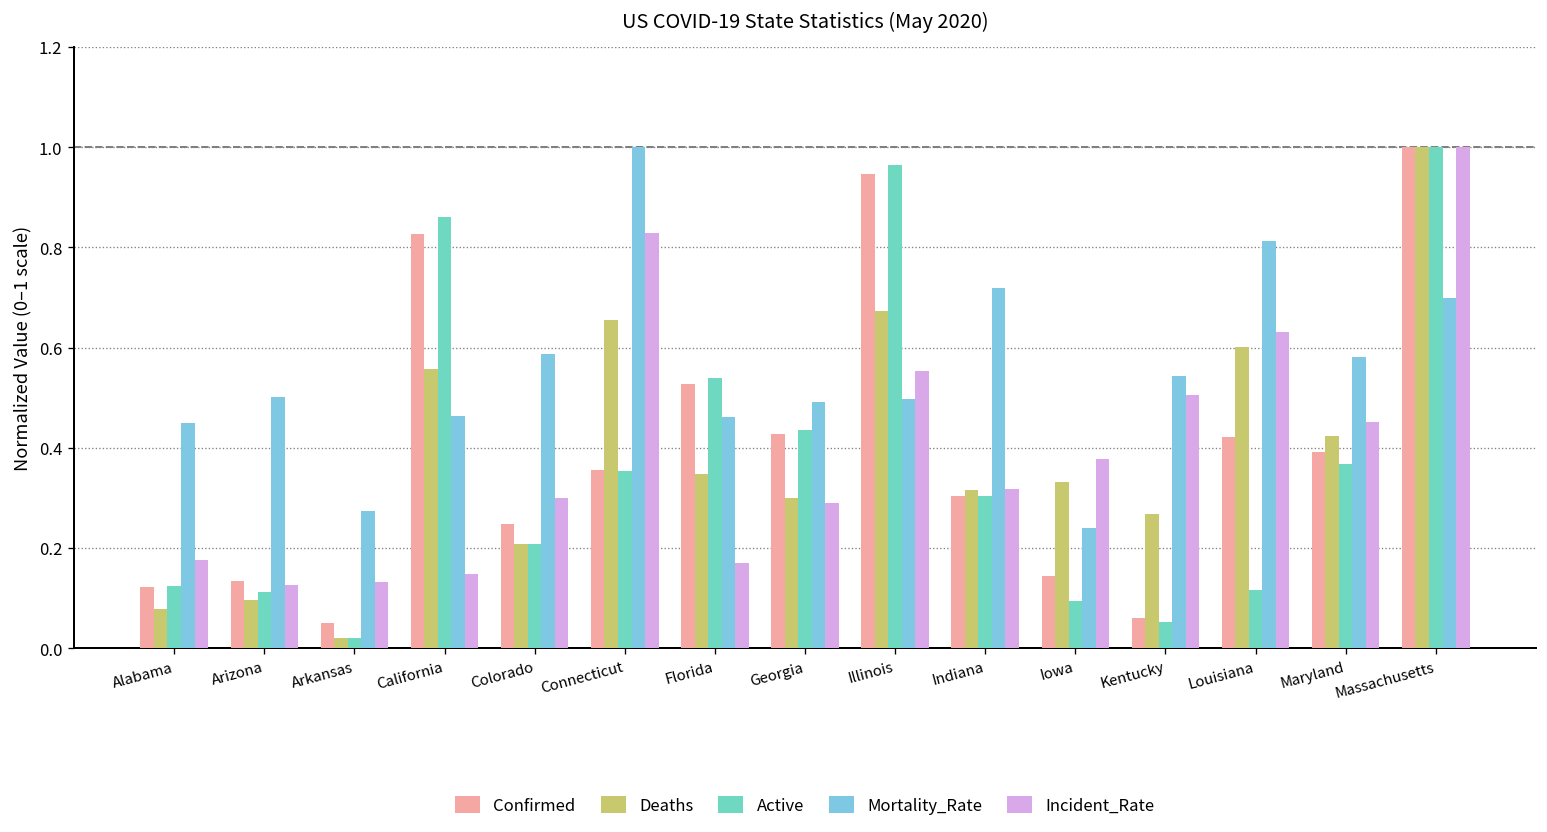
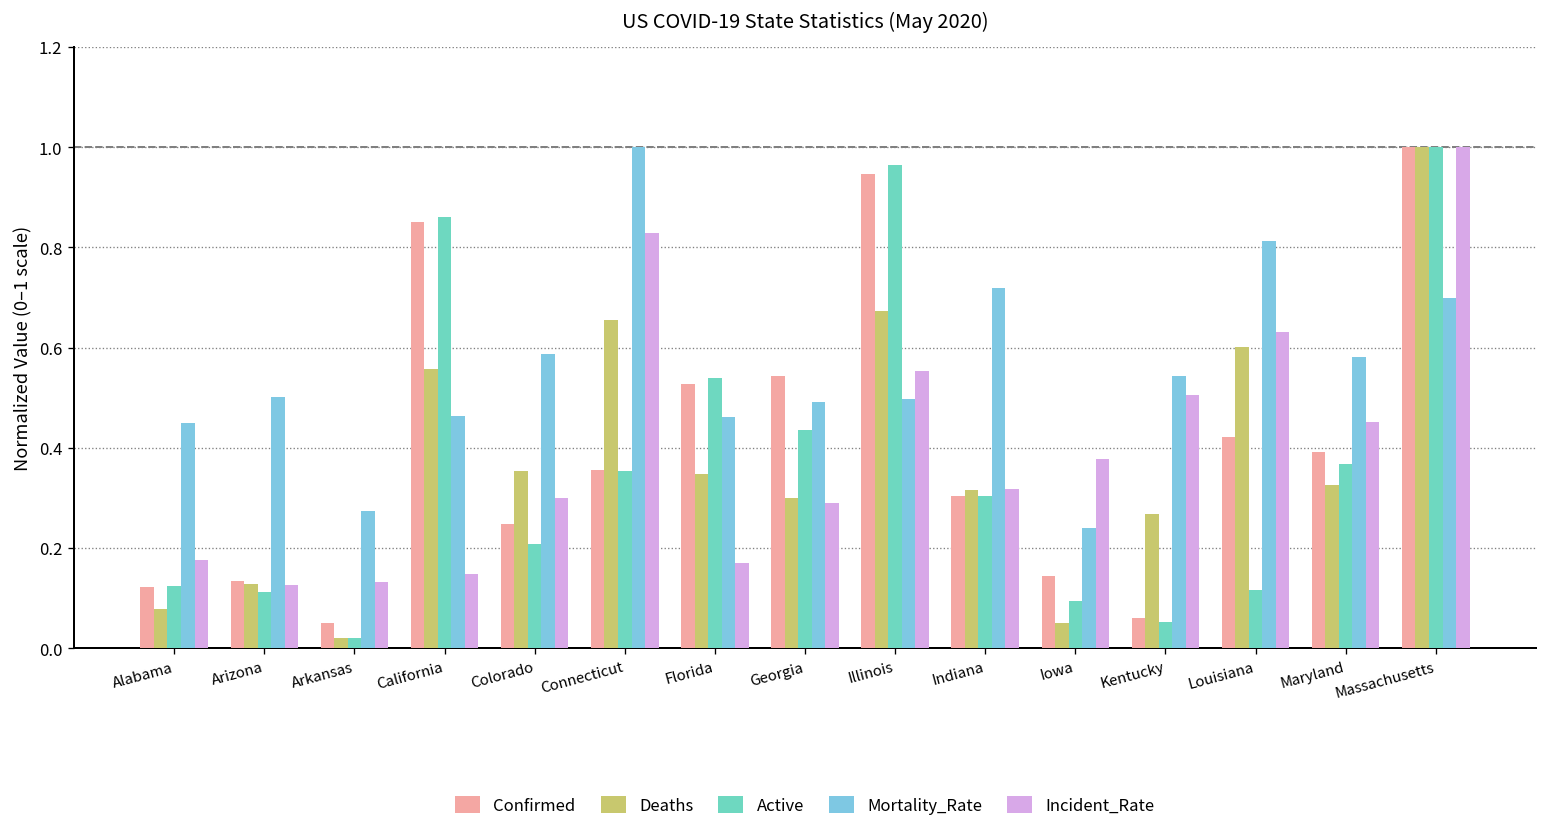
  {
    "Confirmed": {
      "Alabama": 0.12,
      "Arizona": 0.13,
      "Arkansas": 0.05,
-     "California": 0.83,
+     "California": 0.85,
      "Colorado": 0.25,
      "Connecticut": 0.36,
      "Florida": 0.53,
-     "Georgia": 0.43,
+     "Georgia": 0.54,
      "Illinois": 0.95,
      "Indiana": 0.30,
      "Iowa": 0.14,
      "Kentucky": 0.06,
      "Louisiana": 0.42,
      "Maryland": 0.39,
      "Massachusetts": 1.00
    },
    "Deaths": {
      "Alabama": 0.08,
-     "Arizona": 0.10,
+     "Arizona": 0.13,
      "Arkansas": 0.02,
      "California": 0.56,
-     "Colorado": 0.21,
+     "Colorado": 0.35,
      "Connecticut": 0.65,
      "Florida": 0.35,
      "Georgia": 0.30,
      "Illinois": 0.67,
      "Indiana": 0.32,
-     "Iowa": 0.33,
+     "Iowa": 0.05,
      "Kentucky": 0.27,
      "Louisiana": 0.60,
-     "Maryland": 0.42,
+     "Maryland": 0.33,
      "Massachusetts": 1.00
    },
    "Incident_Rate": {
      "Alabama": 0.18,
      "Arizona": 0.13,
      "Arkansas": 0.13,
      "California": 0.15,
      "Colorado": 0.30,
      "Connecticut": 0.83,
      "Florida": 0.17,
      "Georgia": 0.29,
      "Illinois": 0.55,
      "Indiana": 0.32,
      "Iowa": 0.38,
      "Kentucky": 0.50,
      "Louisiana": 0.63,
      "Maryland": 0.45,
      "Massachusetts": 1.00
    }
  }
